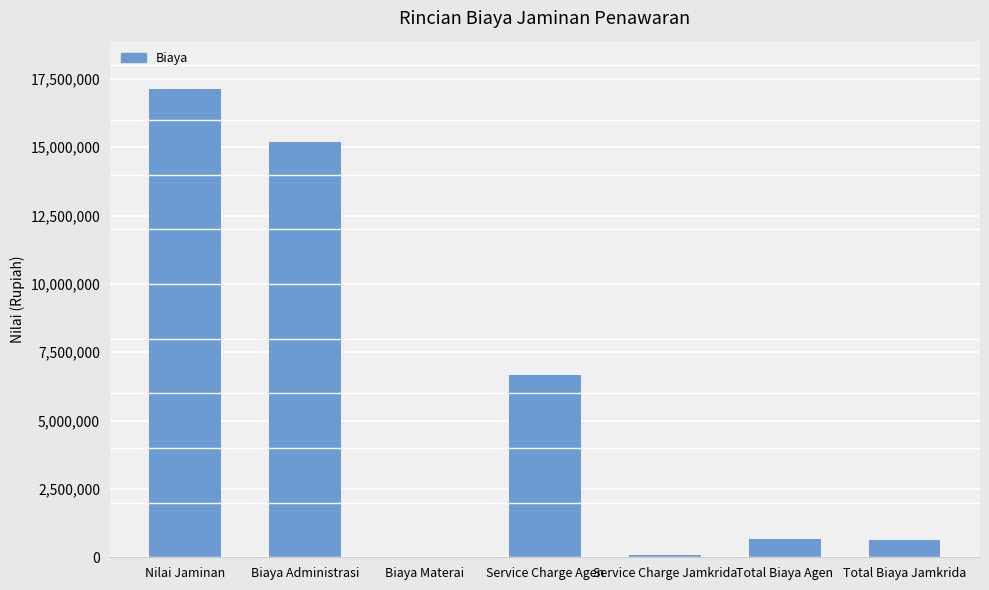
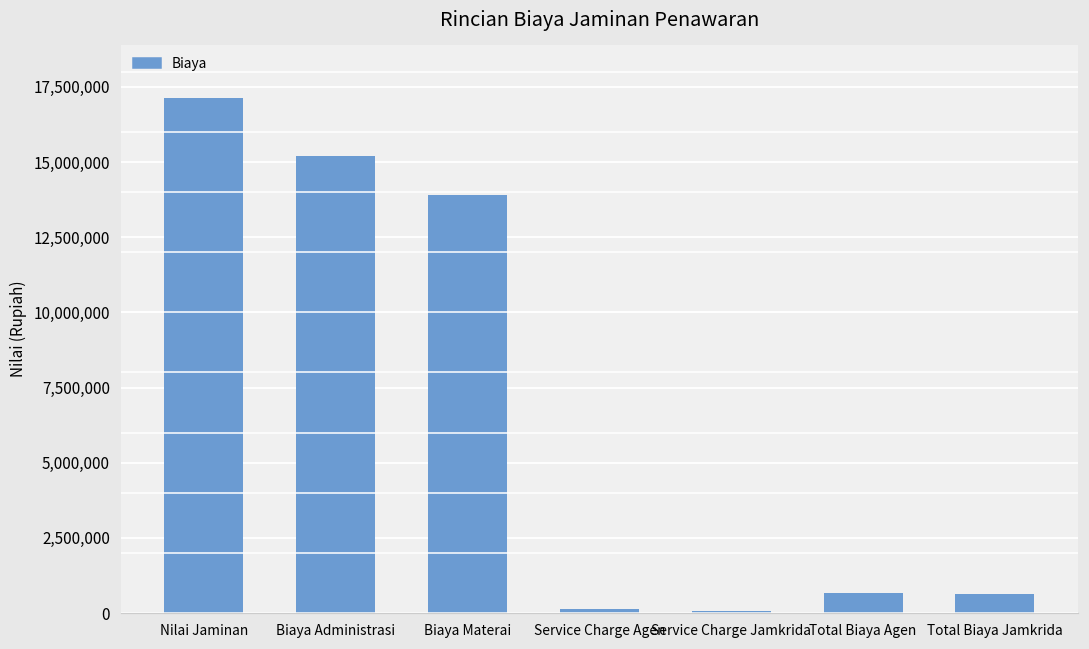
  {
    "Nilai Jaminan": "17,100,000",
    "Biaya Administrasi": "15,200,000",
-   "Biaya Materai": "0",
-   "Service Charge Agen": "6,700,000",
+   "Biaya Materai": "13,900,000",
+   "Service Charge Agen": "100,000",
    "Total Biaya Agen": "700,000",
    "Total Biaya Jamkrida": "600,000"
  }
